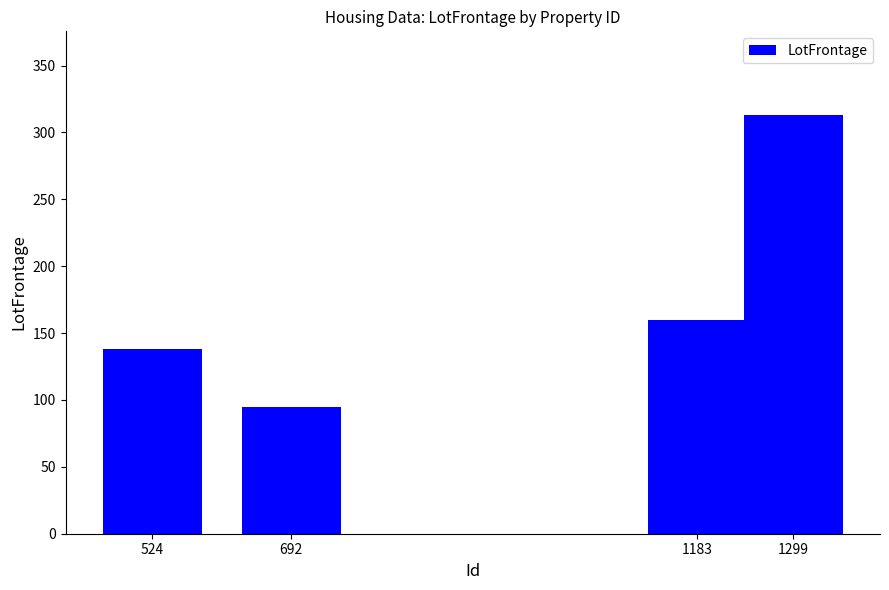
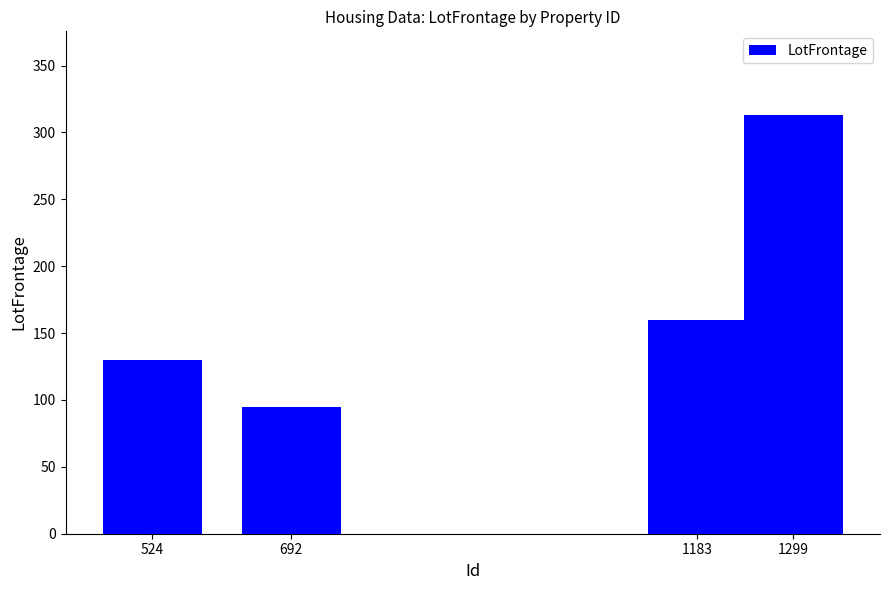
  {
-   "524": 138,
+   "524": 130,
    "692": 95,
    "1183": 160,
    "1299": 313
  }
